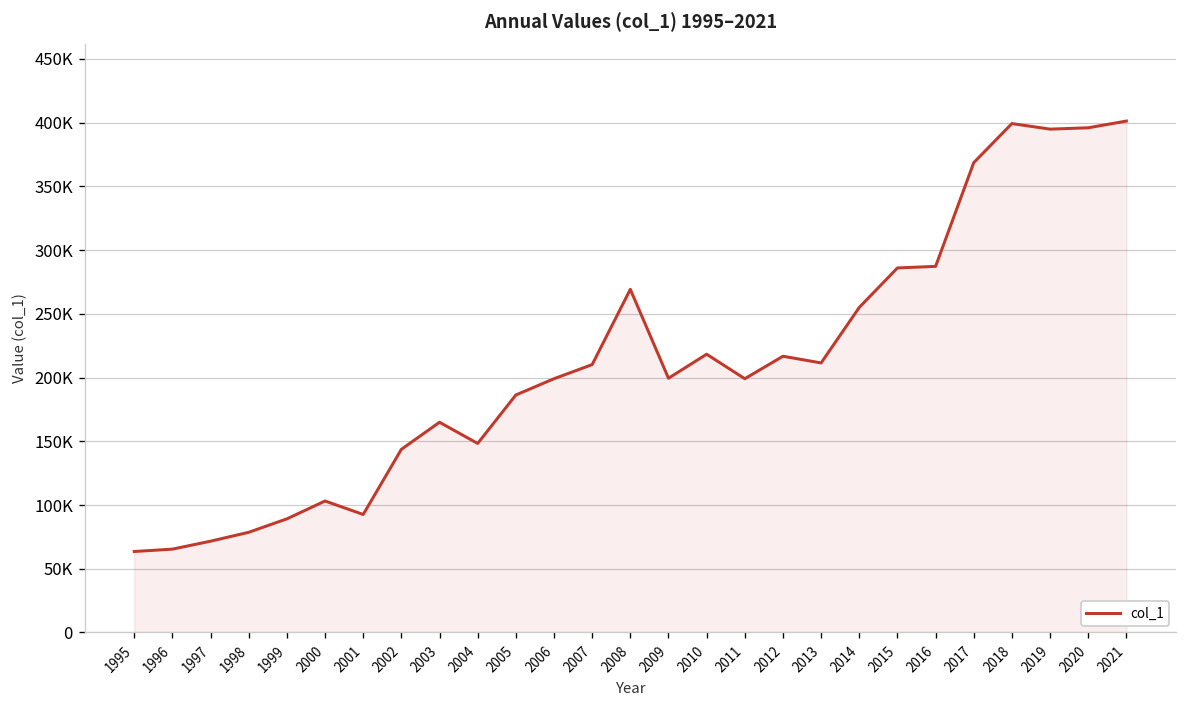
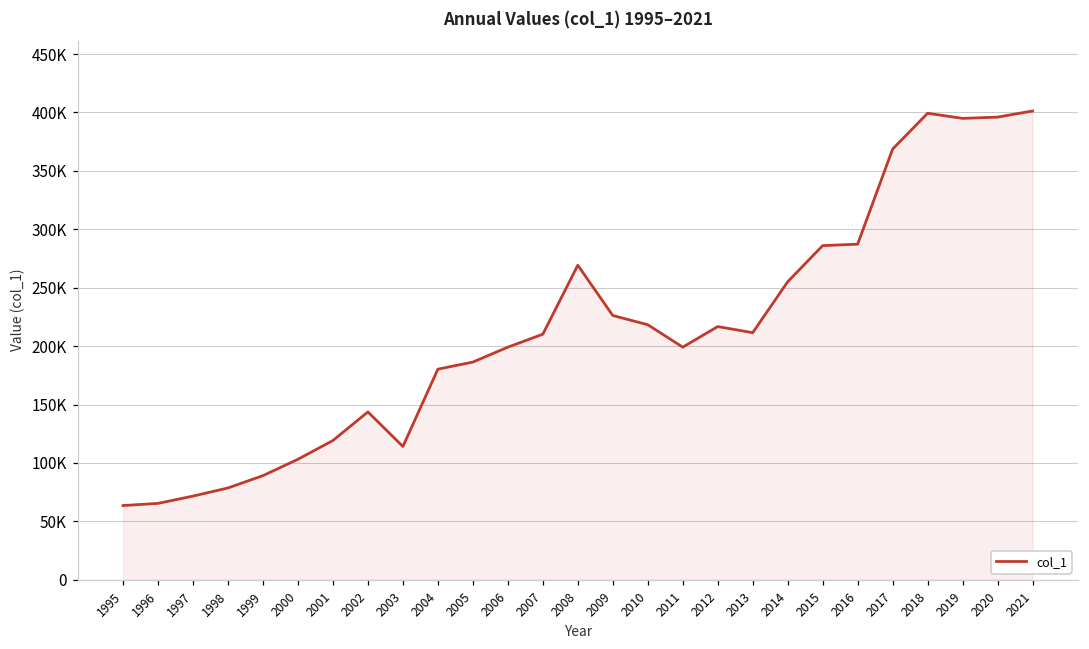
  {
    "1995": 64000,
    "1996": 65000,
    "1997": 72000,
    "1998": 79000,
    "1999": 89000,
    "2000": 103000,
-   "2001": 93000,
+   "2001": 119000,
    "2002": 144000,
-   "2003": 165000,
-   "2004": 148000,
+   "2003": 114000,
+   "2004": 180000,
    "2005": 186000,
    "2006": 199000,
    "2007": 210000,
    "2008": 269000,
-   "2009": 199000,
+   "2009": 226000,
    "2010": 218000,
    "2011": 199000,
    "2012": 217000,
    "2013": 211000,
    "2014": 255000,
    "2015": 286000,
    "2016": 287000,
    "2017": 369000,
    "2018": 399000,
    "2019": 395000,
    "2020": 396000,
    "2021": 401000
  }
